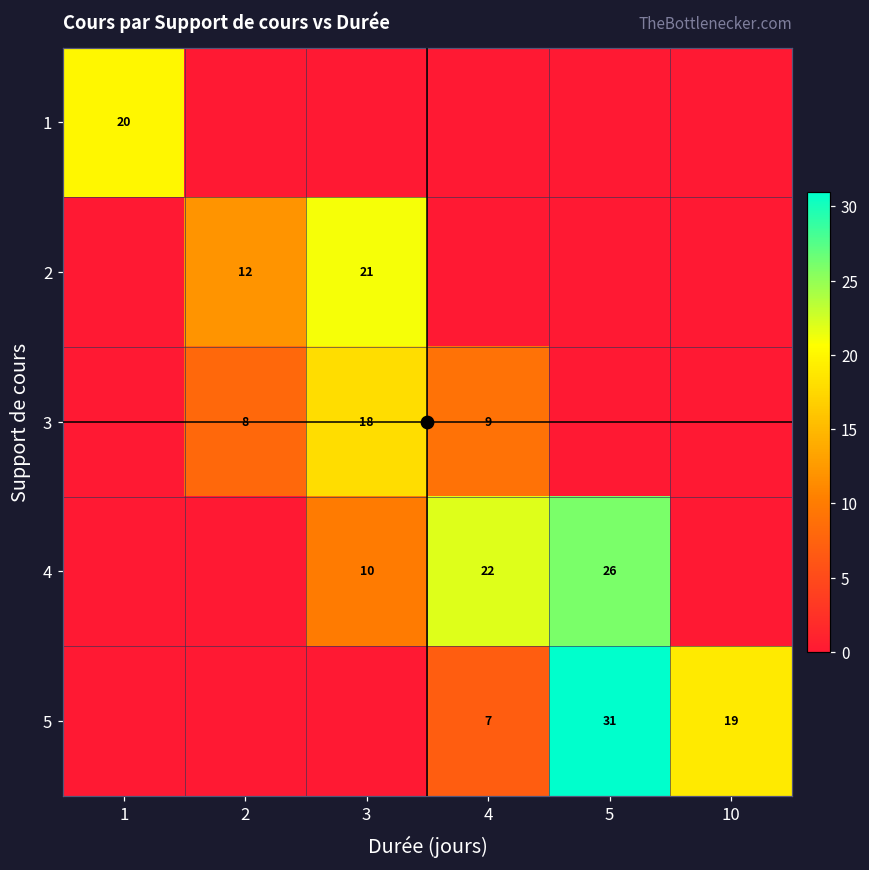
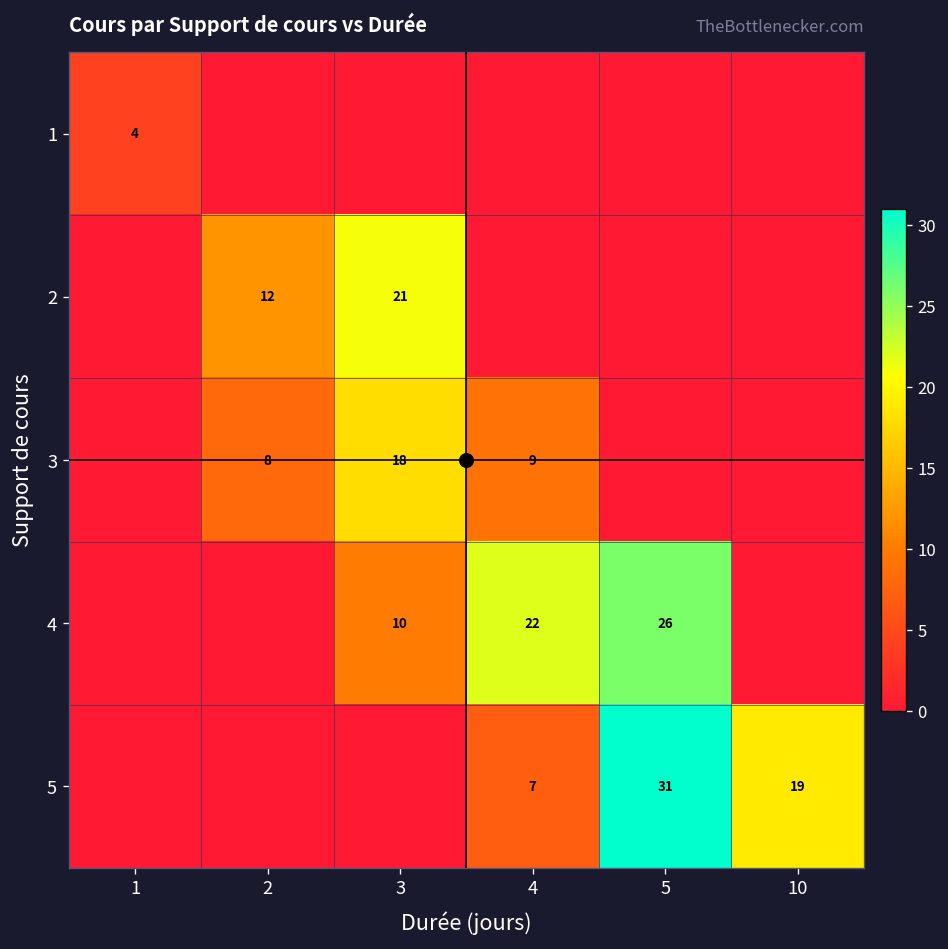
  {
    "1": {
-     "1": 20
+     "1": 4
    },
    "2": {
      "2": 12,
      "3": 21
    },
    "3": {
      "2": 8,
      "3": 18,
      "4": 9
    },
    "4": {
      "3": 10,
      "4": 22,
      "5": 26
    },
    "5": {
      "4": 7,
      "5": 31,
      "10": 19
    }
  }
